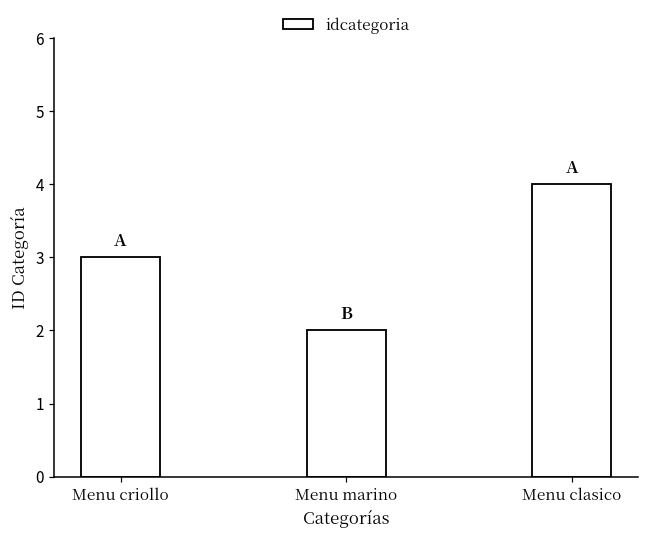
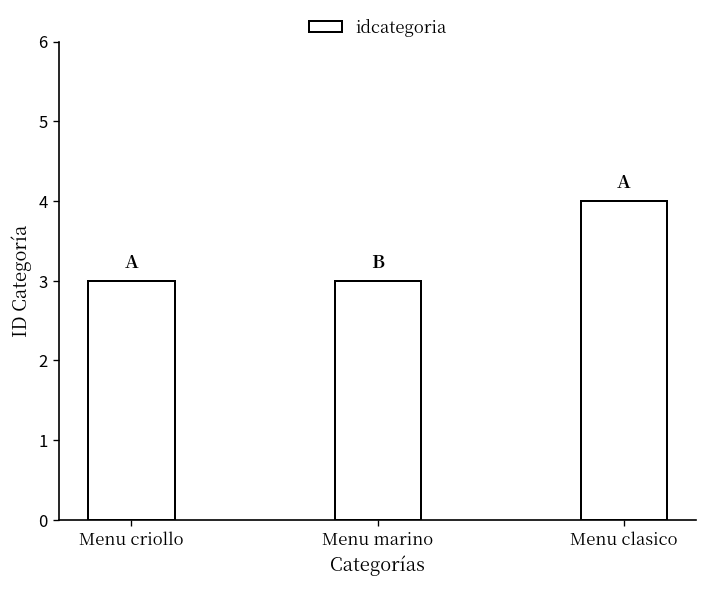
  {
    "Menu criollo": 3,
-   "Menu marino": 2,
+   "Menu marino": 3,
    "Menu clasico": 4
  }
